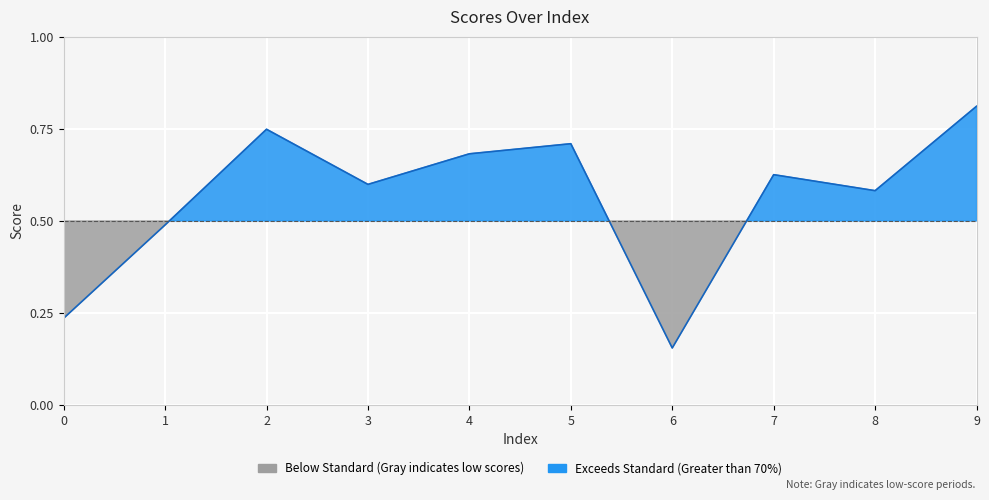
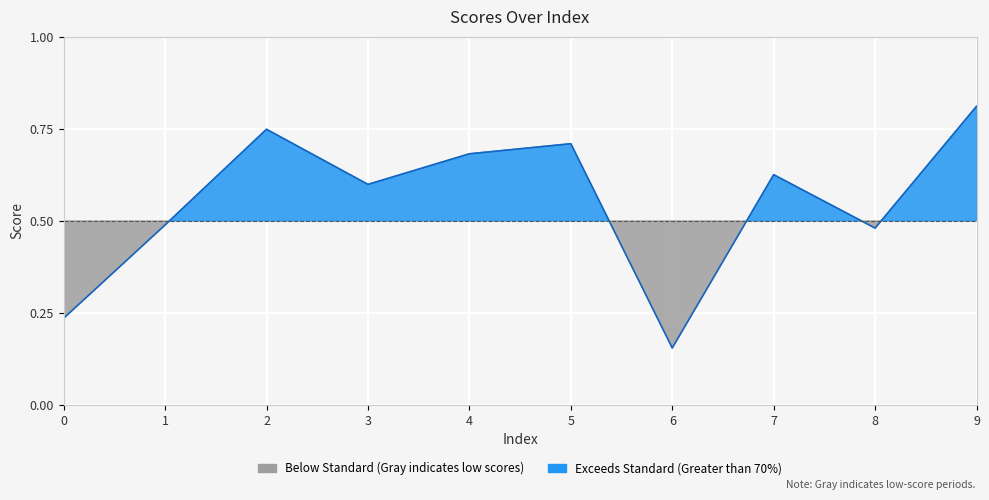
  {
    "0": 0.24,
    "1": 0.49,
    "2": 0.75,
    "3": 0.60,
    "4": 0.68,
    "5": 0.71,
    "6": 0.15,
    "7": 0.63,
-   "8": 0.58,
+   "8": 0.48,
    "9": 0.81
  }
